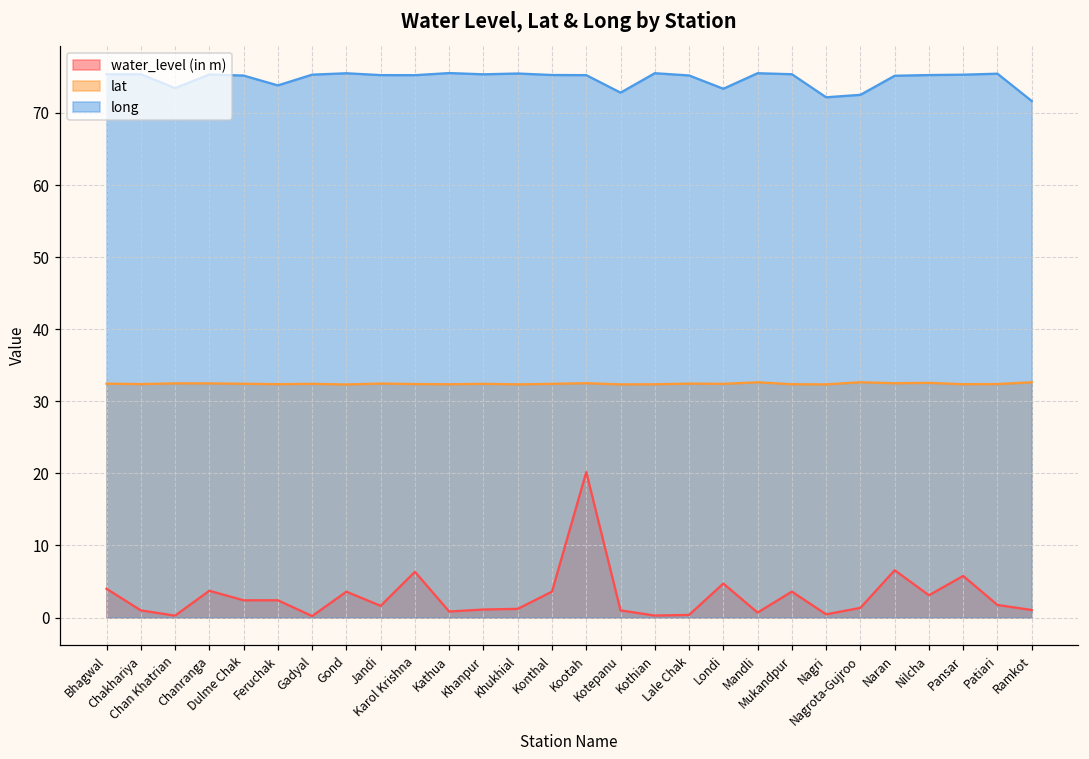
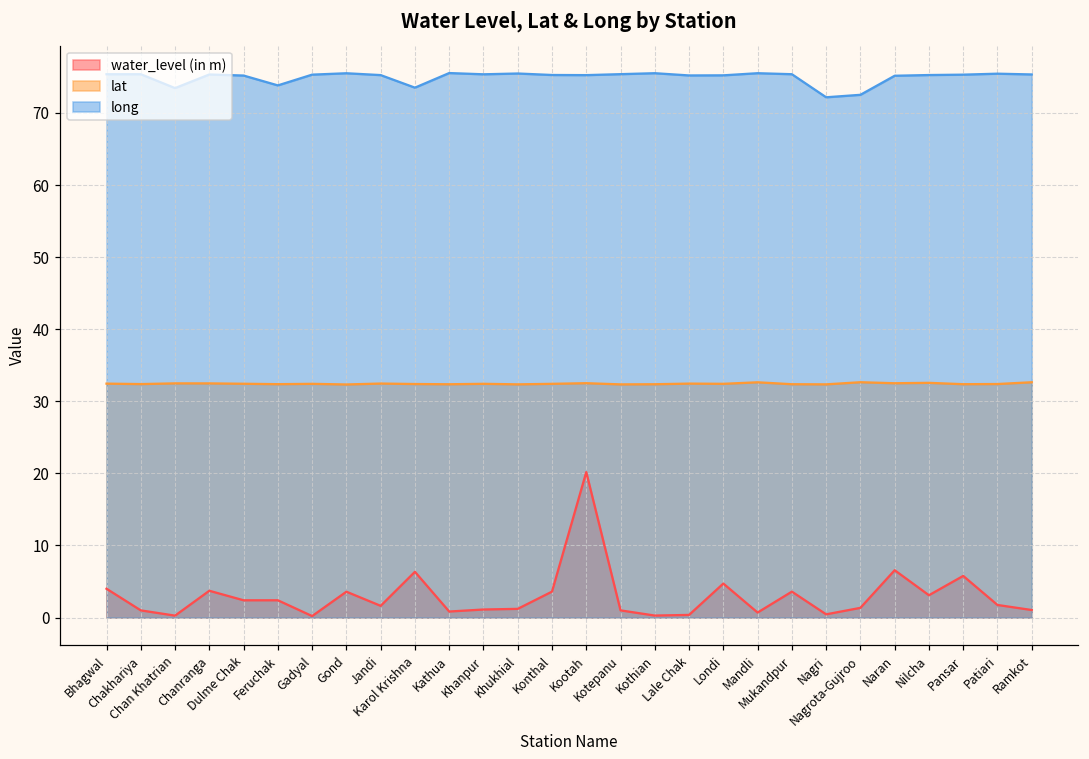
  {
    "long": {
      "Dulme Chak": 75,
      "Feruchak": 74,
      "Gadyal": 75,
      "Gond": 76,
      "Jandi": 75,
-     "Karol Krishna": 75,
+     "Karol Krishna": 74,
      "Kathua": 76,
      "Khanpur": 75,
      "Khukhial": 75,
      "Konthal": 75,
      "Kootah": 75,
-     "Kotepanu": 73,
+     "Kotepanu": 75,
      "Kothian": 76,
      "Lale Chak": 75,
-     "Londi": 73,
+     "Londi": 75,
      "Mandli": 76,
      "Mukandpur": 75,
      "Nagri": 72,
      "Nagrota-Gujroo": 73,
      "Naran": 75,
      "Nilcha": 75,
      "Pansar": 75,
      "Patiari": 75,
-     "Ramkot": 72
+     "Ramkot": 75
    }
  }
